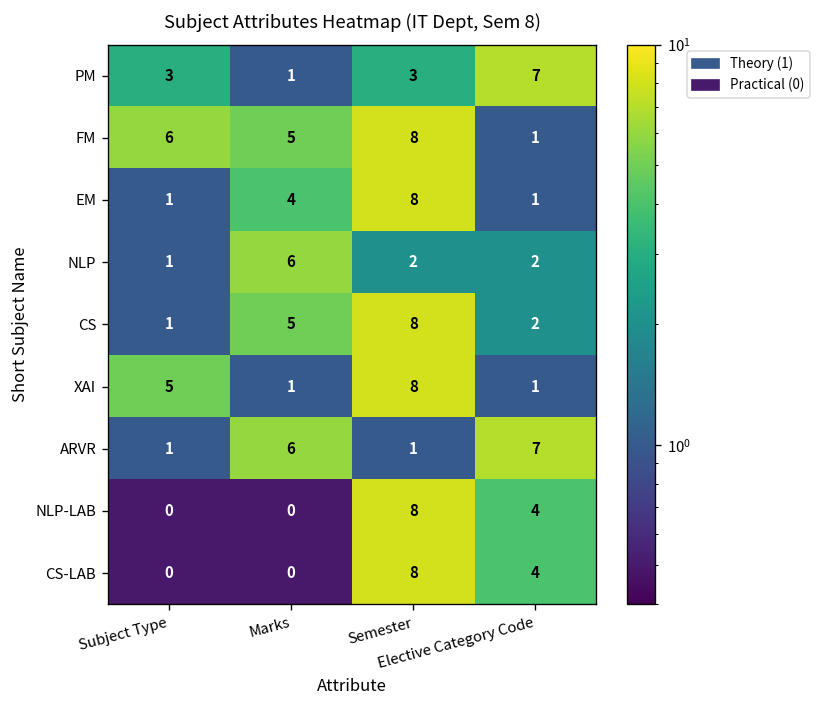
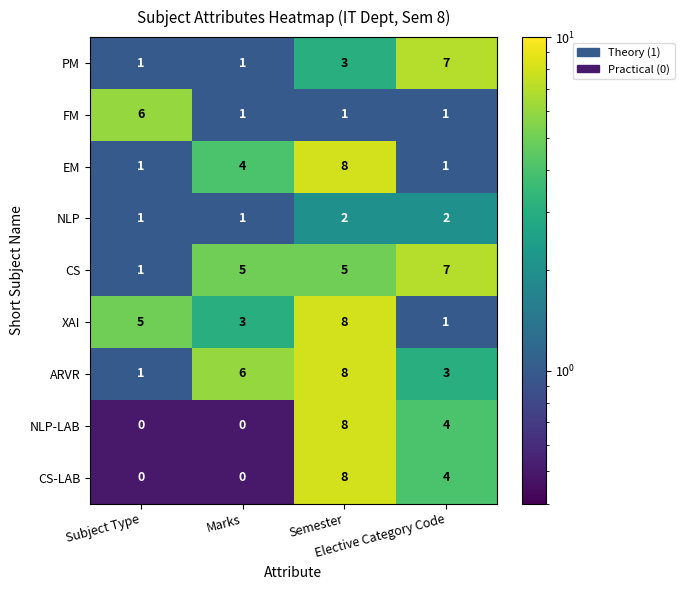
  {
    "PM": {
-     "Subject Type": 3,
+     "Subject Type": 1,
      "Marks": 1,
      "Semester": 3,
      "Elective Category Code": 7
    },
    "FM": {
      "Subject Type": 6,
-     "Marks": 5,
-     "Semester": 8,
+     "Marks": 1,
+     "Semester": 1,
      "Elective Category Code": 1
    },
    "EM": {
      "Subject Type": 1,
      "Marks": 4,
      "Semester": 8,
      "Elective Category Code": 1
    },
    "NLP": {
      "Subject Type": 1,
-     "Marks": 6,
+     "Marks": 1,
      "Semester": 2,
      "Elective Category Code": 2
    },
    "CS": {
      "Subject Type": 1,
      "Marks": 5,
-     "Semester": 8,
-     "Elective Category Code": 2
+     "Semester": 5,
+     "Elective Category Code": 7
    },
    "XAI": {
      "Subject Type": 5,
-     "Marks": 1,
+     "Marks": 3,
      "Semester": 8,
      "Elective Category Code": 1
    },
    "ARVR": {
      "Subject Type": 1,
      "Marks": 6,
-     "Semester": 1,
-     "Elective Category Code": 7
+     "Semester": 8,
+     "Elective Category Code": 3
    },
    "NLP-LAB": {
      "Subject Type": 0,
      "Marks": 0,
      "Semester": 8,
      "Elective Category Code": 4
    },
    "CS-LAB": {
      "Subject Type": 0,
      "Marks": 0,
      "Semester": 8,
      "Elective Category Code": 4
    }
  }
